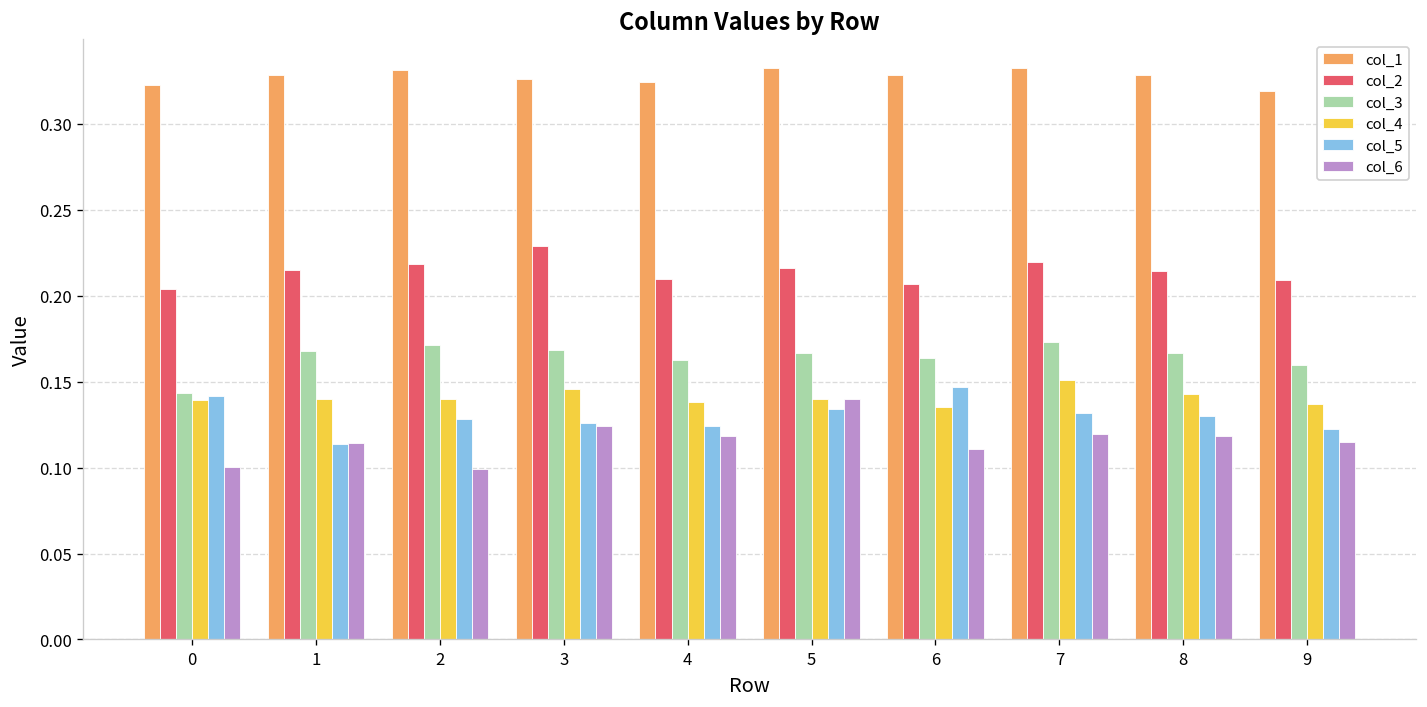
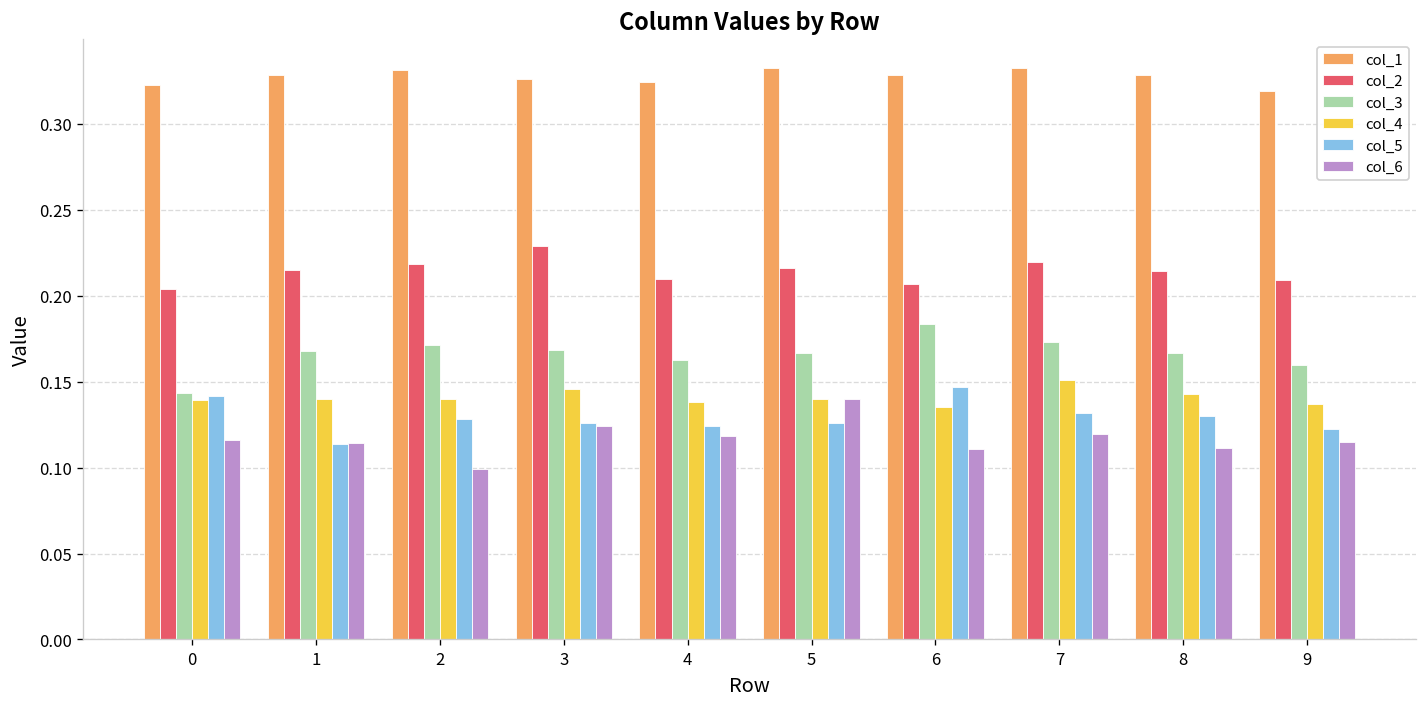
  {
    "col_2": {
      "0": 0.204,
      "1": 0.215,
      "2": 0.219,
      "3": 0.229,
      "4": 0.210,
      "5": 0.216,
      "6": 0.207,
      "7": 0.219,
      "8": 0.214,
      "9": 0.209
    },
    "col_3": {
      "0": 0.143,
      "1": 0.168,
      "2": 0.171,
      "3": 0.168,
      "4": 0.162,
      "5": 0.167,
-     "6": 0.164,
+     "6": 0.183,
      "7": 0.173,
      "8": 0.167,
      "9": 0.160
    },
    "col_5": {
      "0": 0.142,
      "1": 0.114,
      "2": 0.128,
      "3": 0.126,
      "4": 0.124,
-     "5": 0.134,
+     "5": 0.126,
      "6": 0.147,
      "7": 0.132,
      "8": 0.130,
      "9": 0.123
    },
    "col_6": {
-     "0": 0.100,
+     "0": 0.116,
      "1": 0.114,
      "2": 0.099,
      "3": 0.124,
      "4": 0.119,
      "5": 0.140,
      "6": 0.111,
      "7": 0.119,
-     "8": 0.118,
+     "8": 0.112,
      "9": 0.115
    }
  }
